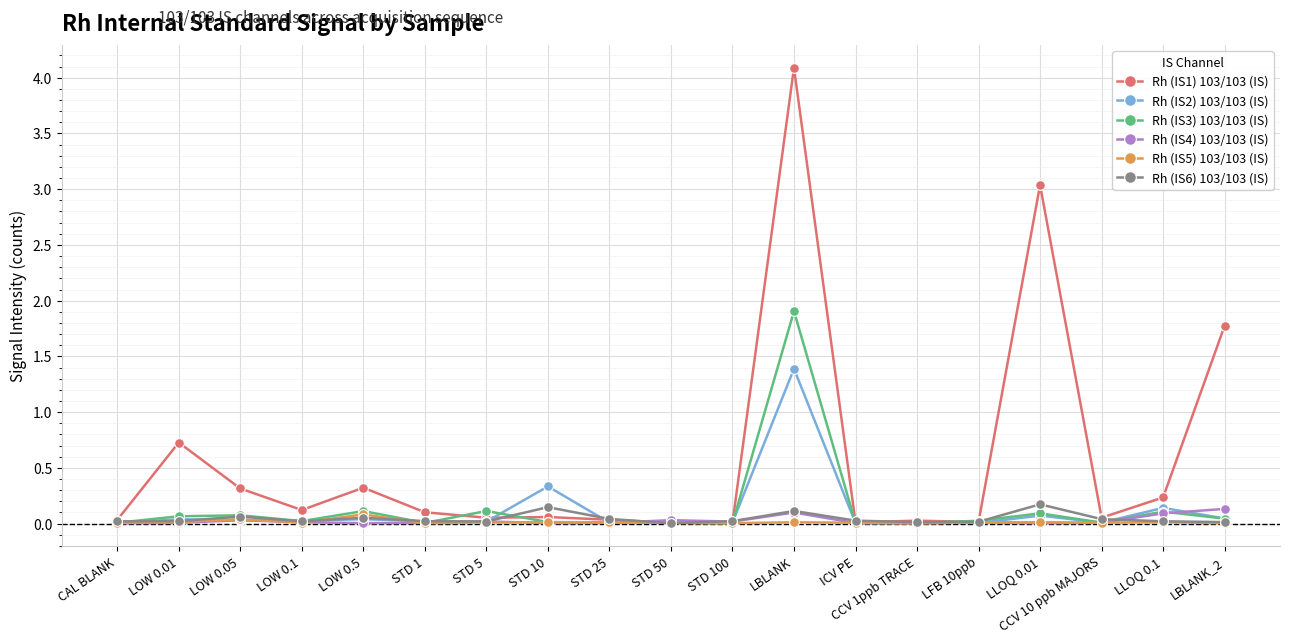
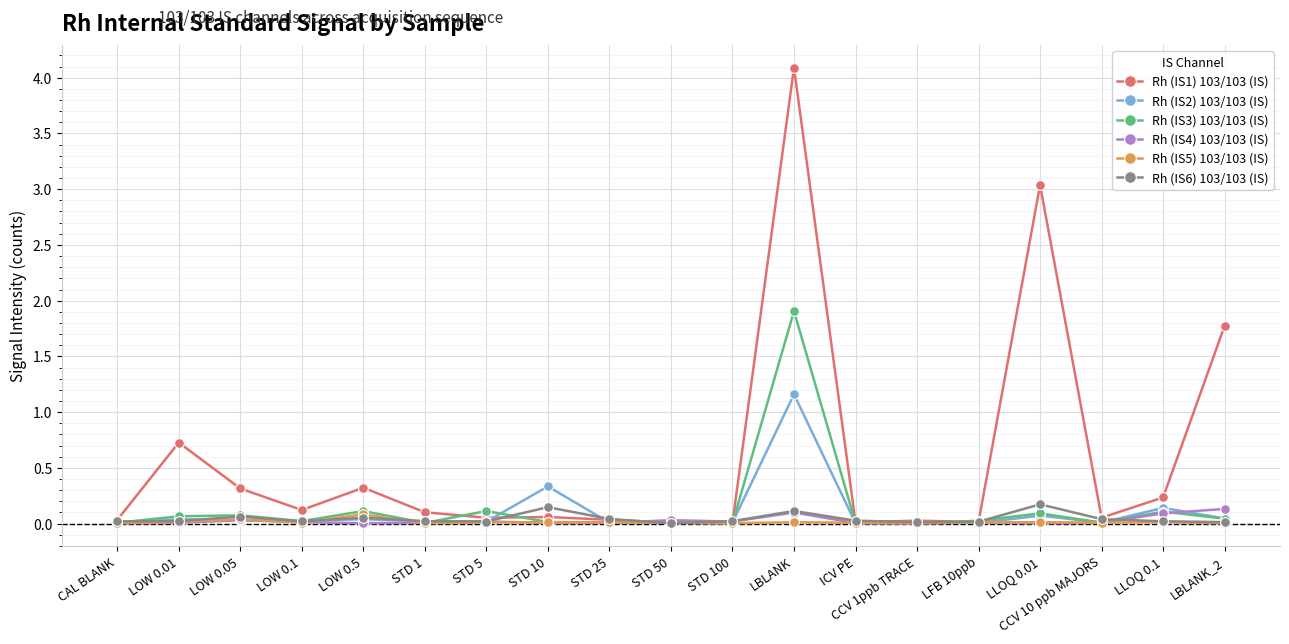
  {
    "Rh (IS2) 103/103 (IS)": {
      "STD 10": 0.33,
-     "LBLANK": 1.39,
+     "LBLANK": 1.16,
      "LLOQ 0.1": 0.14
    },
    "Rh (IS3) 103/103 (IS)": {
      "LOW 0.01": 0.07,
      "LOW 0.5": 0.11,
      "STD 5": 0.11,
      "LBLANK": 1.91
    },
    "Rh (IS4) 103/103 (IS)": {
      "LOW 0.5": 0.00,
      "LBLANK_2": 0.13
    },
    "Rh (IS6) 103/103 (IS)": {
      "STD 10": 0.15,
      "LLOQ 0.01": 0.17
    }
  }
